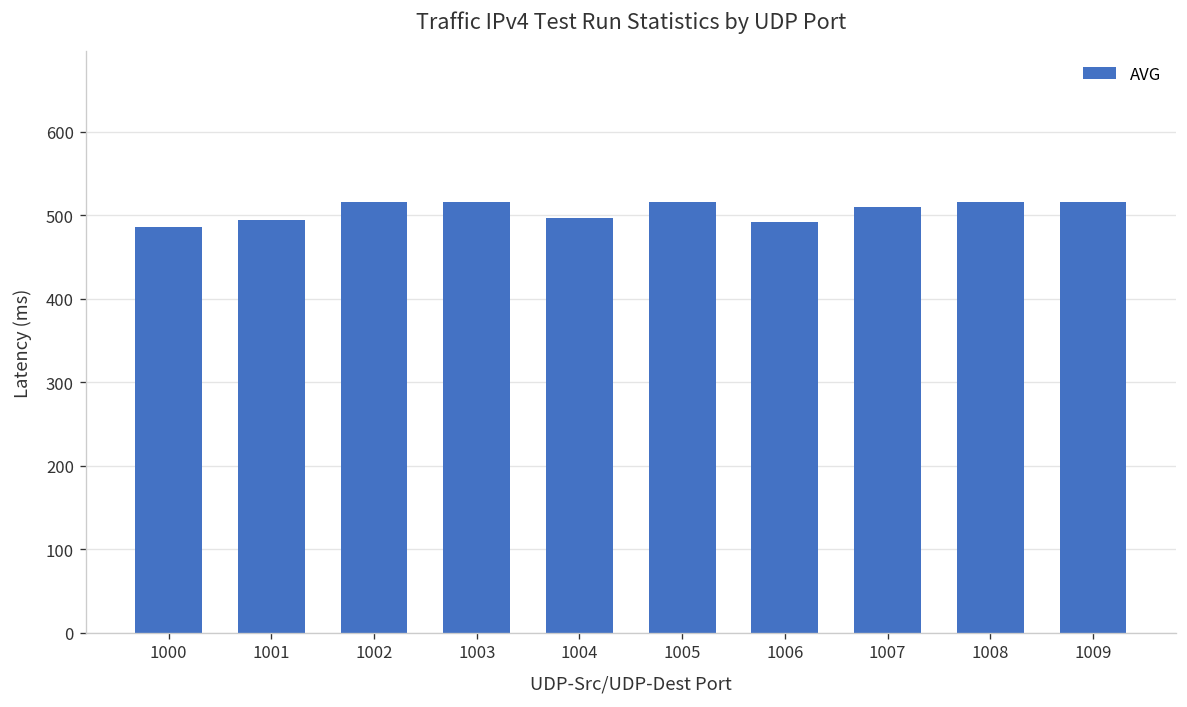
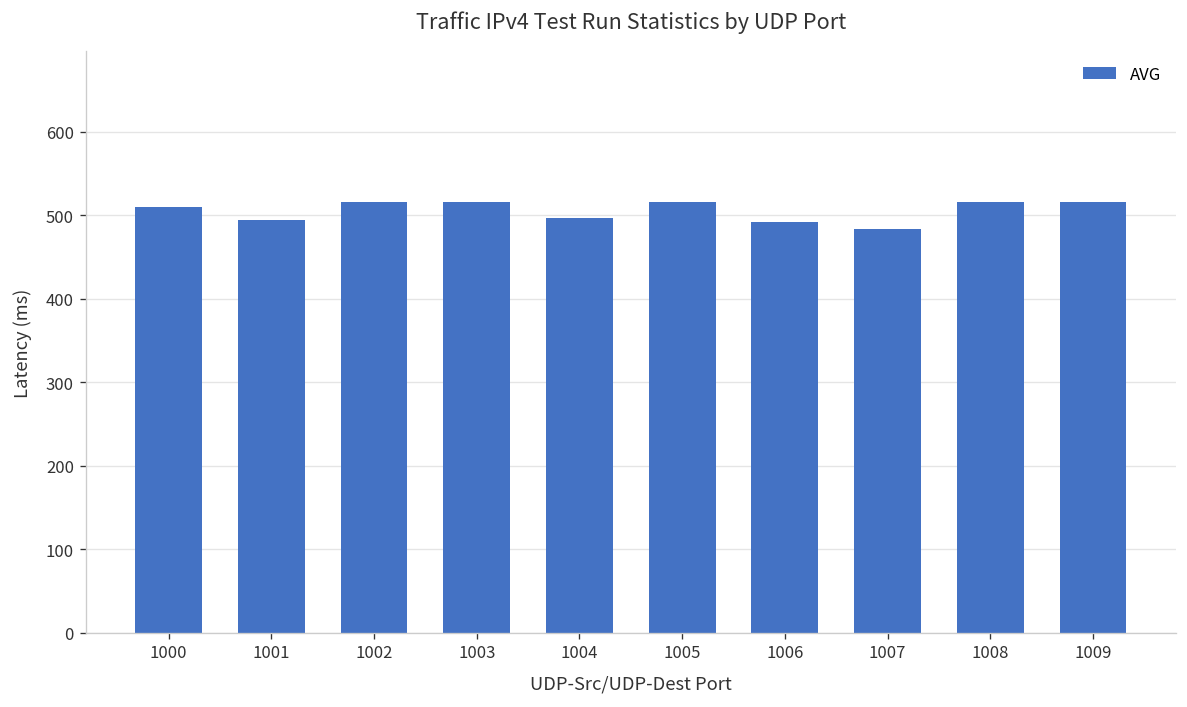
  {
-   "1000": 490,
+   "1000": 510,
    "1001": 490,
    "1002": 520,
    "1003": 520,
    "1004": 500,
    "1005": 520,
    "1006": 490,
-   "1007": 510,
+   "1007": 480,
    "1008": 520,
    "1009": 520
  }
